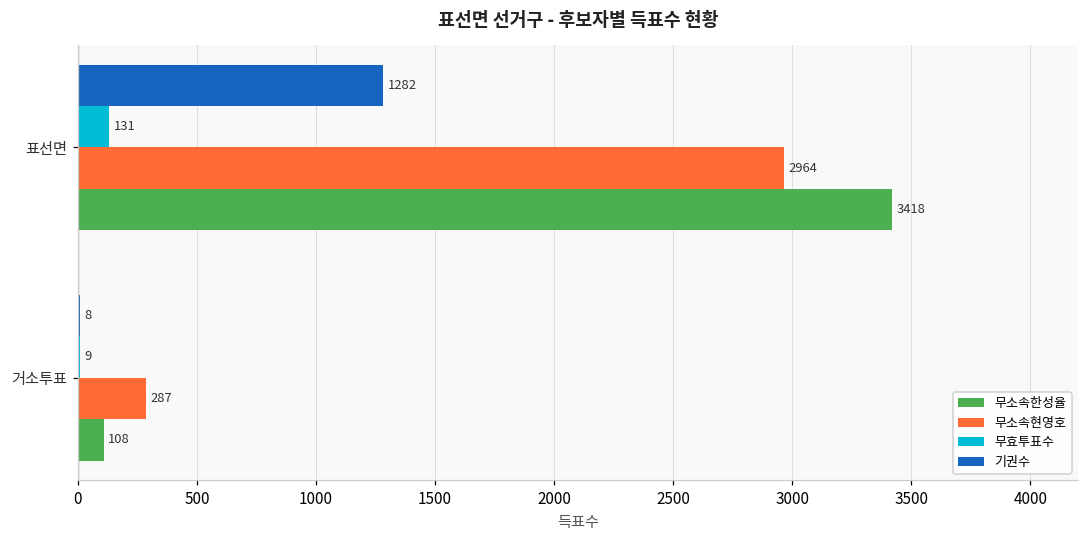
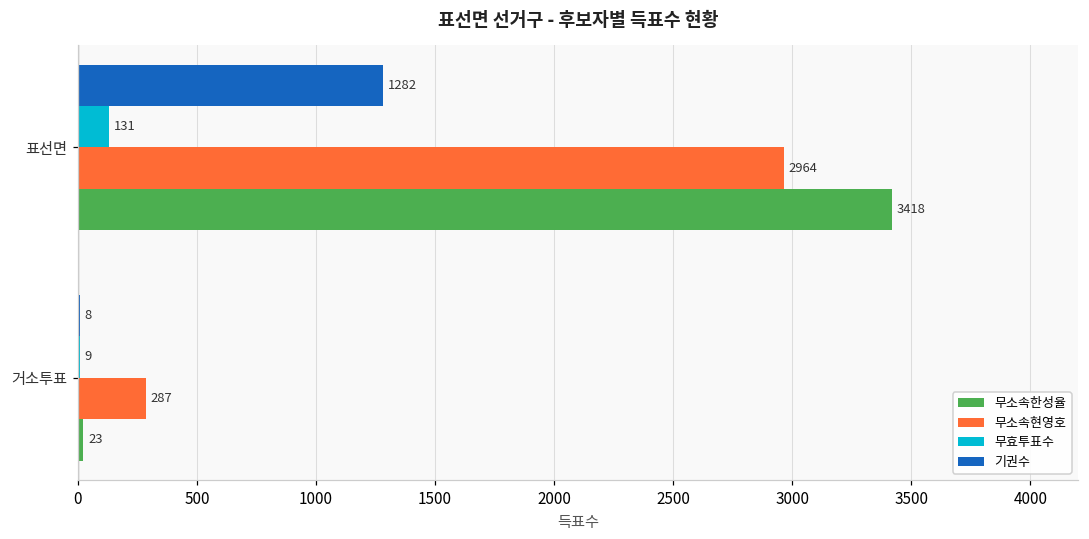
  {
    "무소속한성율": {
      "표선면": 3418,
-     "거소투표": 108
+     "거소투표": 23
    },
    "무소속현영호": {
      "표선면": 2964,
      "거소투표": 287
    },
    "무효투표수": {
      "표선면": 131,
      "거소투표": 9
    },
    "기권수": {
      "표선면": 1282,
      "거소투표": 8
    }
  }
